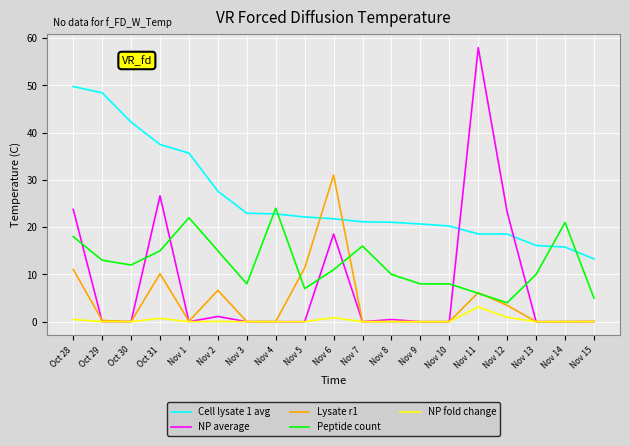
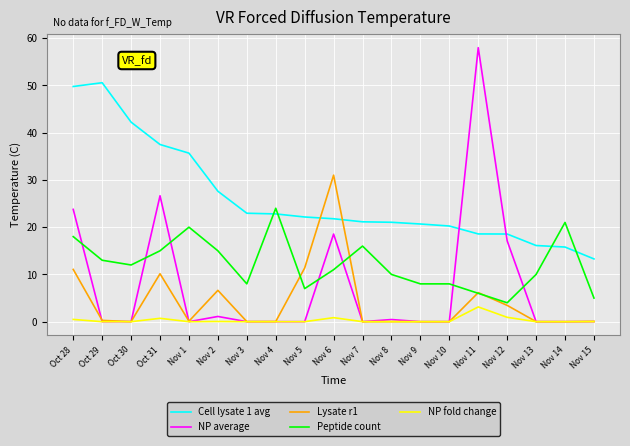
  {
    "Cell lysate 1 avg": {
      "Oct 28": 50,
-     "Oct 29": 48,
+     "Oct 29": 51,
      "Oct 30": 42,
      "Oct 31": 37,
      "Nov 1": 36,
      "Nov 2": 28,
      "Nov 3": 23,
      "Nov 4": 23,
      "Nov 5": 22,
      "Nov 6": 22,
      "Nov 7": 21,
      "Nov 8": 21,
      "Nov 9": 21,
      "Nov 10": 20,
      "Nov 11": 19,
      "Nov 12": 19,
      "Nov 13": 16,
      "Nov 14": 16,
      "Nov 15": 13
    },
    "NP average": {
      "Oct 28": 24,
      "Oct 31": 27,
      "Nov 2": 1,
      "Nov 6": 19,
      "Nov 11": 58,
-     "Nov 12": 23
+     "Nov 12": 17
    },
    "Lysate r1": {
      "Oct 28": 11,
      "Oct 31": 10,
      "Nov 2": 7,
      "Nov 5": 11,
      "Nov 6": 31,
      "Nov 12": 3
    },
    "Peptide count": {
      "Oct 28": 18,
      "Oct 29": 13,
      "Oct 30": 12,
      "Oct 31": 15,
-     "Nov 1": 22,
+     "Nov 1": 20,
      "Nov 2": 15,
      "Nov 3": 8,
      "Nov 4": 24,
      "Nov 5": 7,
      "Nov 6": 11,
      "Nov 7": 16,
      "Nov 8": 10,
      "Nov 9": 8,
      "Nov 10": 8,
      "Nov 12": 4,
      "Nov 13": 10,
      "Nov 14": 21,
      "Nov 15": 5
    },
    "NP fold change": {
      "Oct 28": 0,
      "Oct 31": 1,
      "Nov 2": 0,
      "Nov 6": 1,
      "Nov 11": 3,
      "Nov 12": 1
    }
  }
